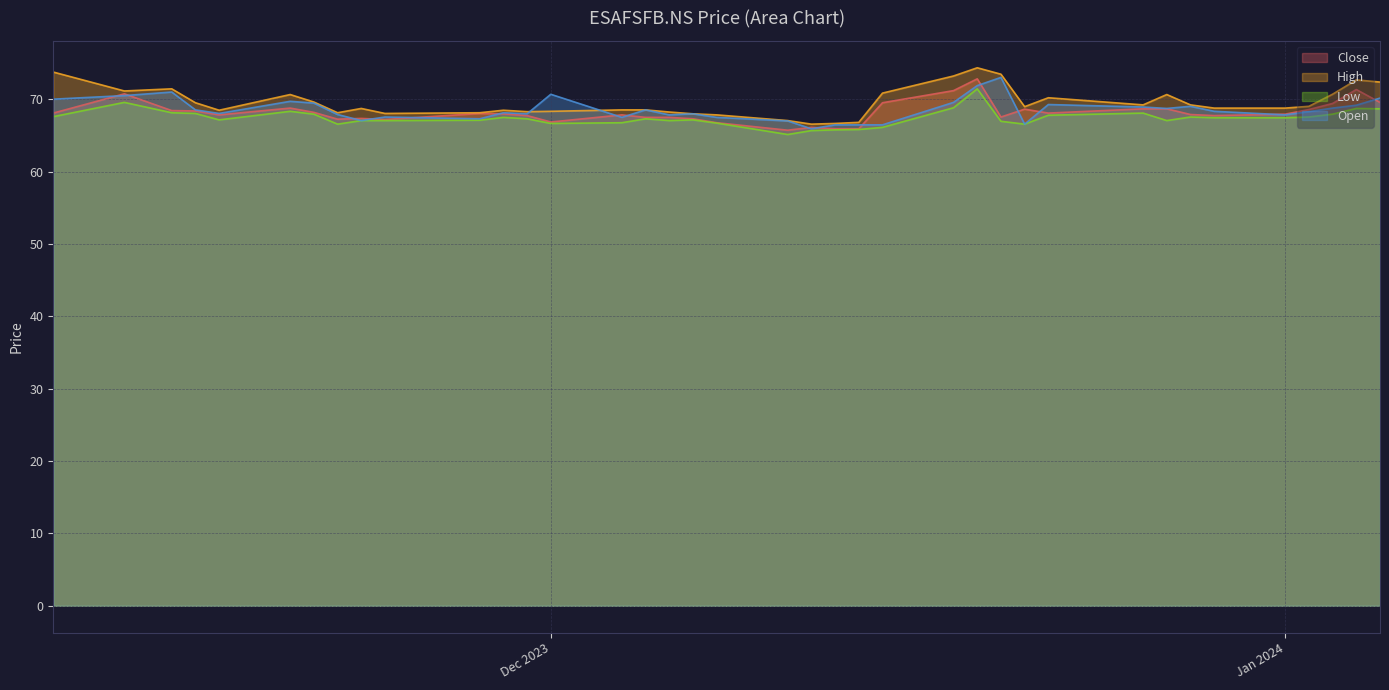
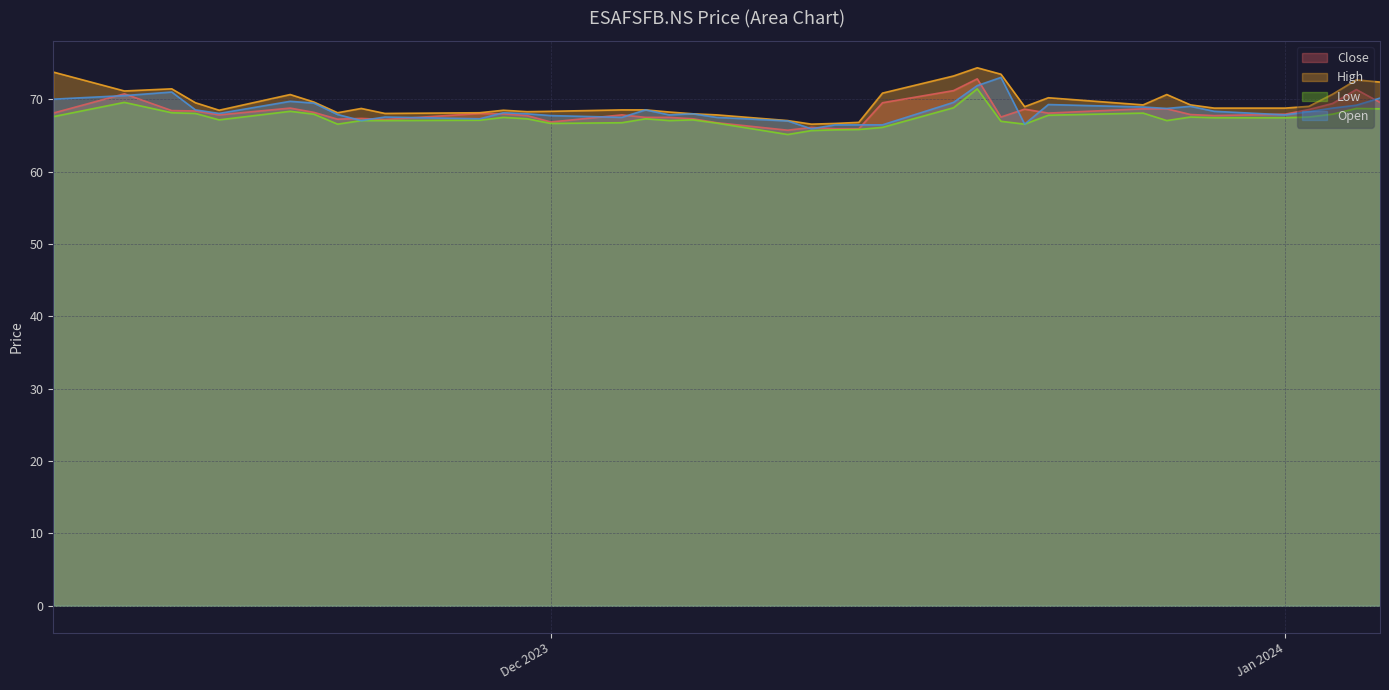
  {
    "Low": {
      "Jan 2024": 67
    },
    "Open": {
-     "Dec 2023": 71
+     "Dec 2023": 68
    }
  }
